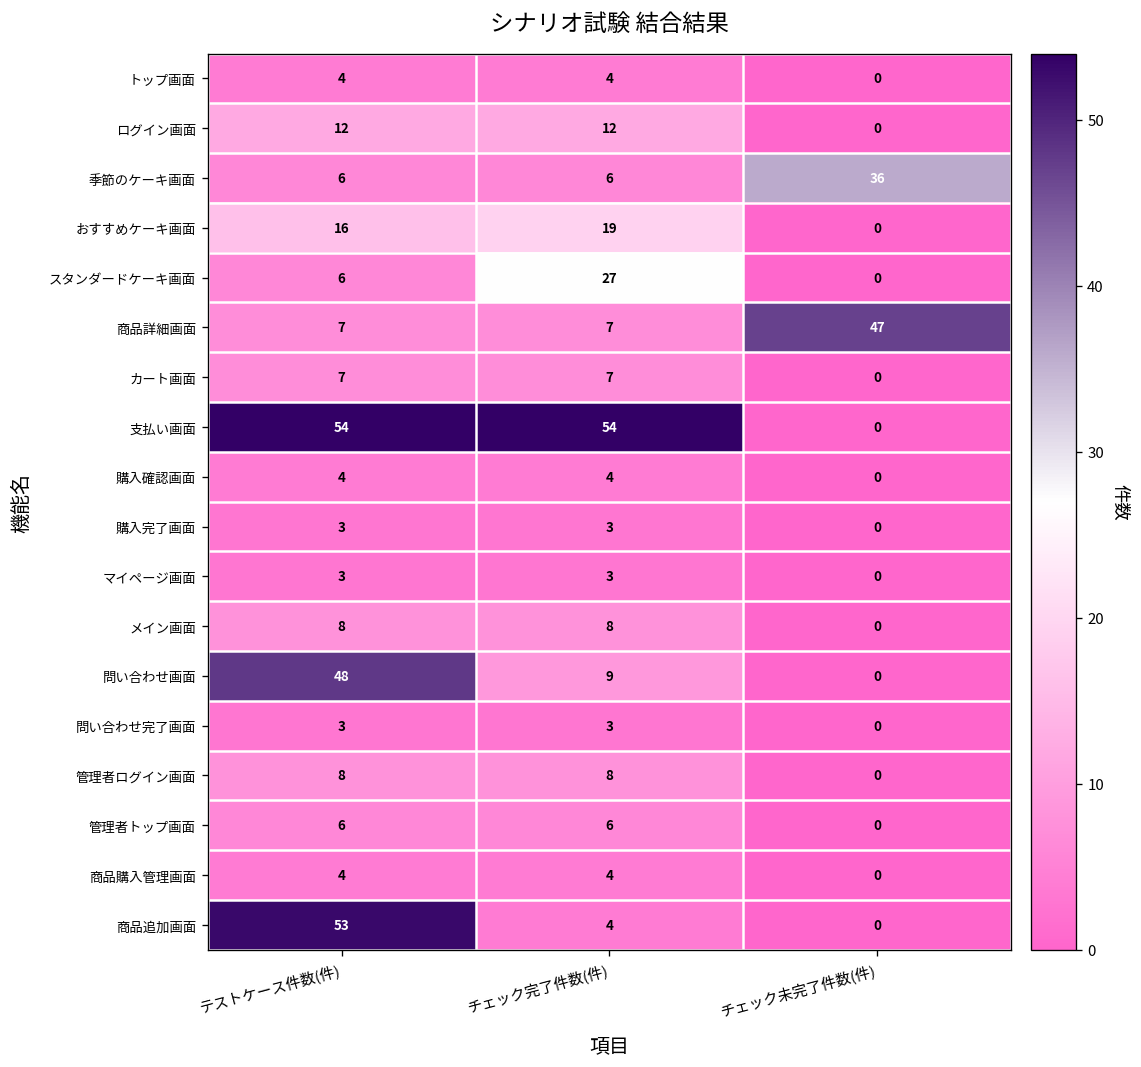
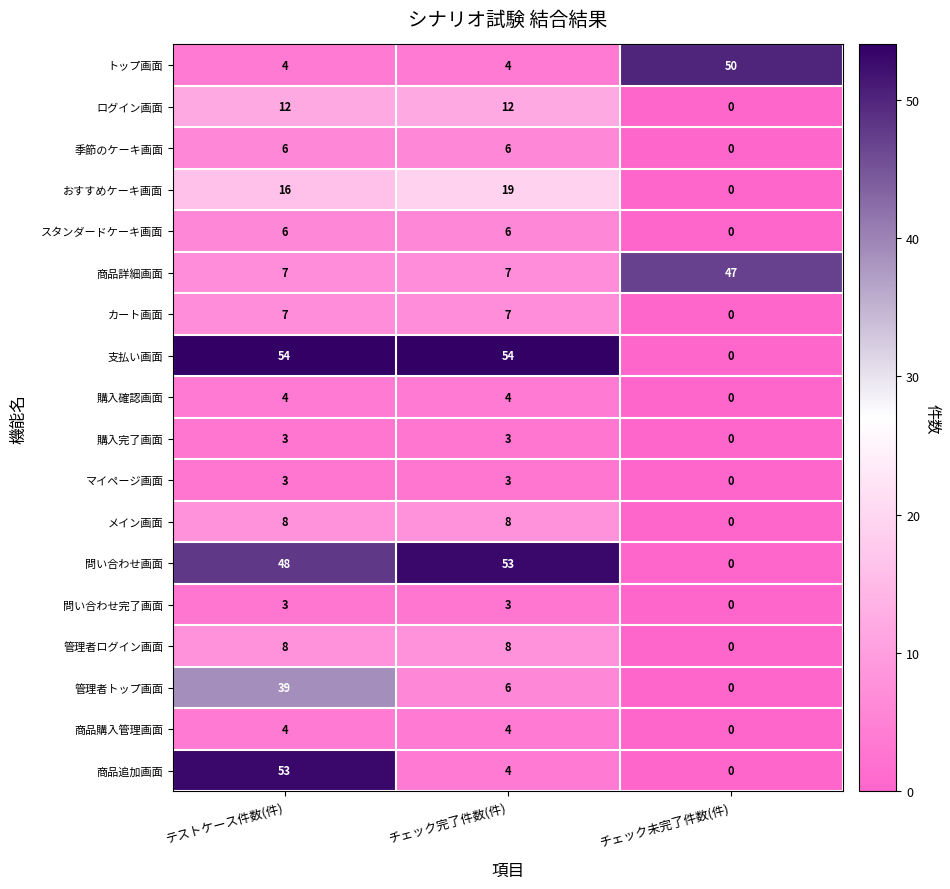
  {
    "トップ画面": {
      "テストケース件数(件)": 4,
      "チェック完了件数(件)": 4,
-     "チェック未完了件数(件)": 0
+     "チェック未完了件数(件)": 50
    },
    "ログイン画面": {
      "テストケース件数(件)": 12,
      "チェック完了件数(件)": 12,
      "チェック未完了件数(件)": 0
    },
    "季節のケーキ画面": {
      "テストケース件数(件)": 6,
      "チェック完了件数(件)": 6,
-     "チェック未完了件数(件)": 36
+     "チェック未完了件数(件)": 0
    },
    "おすすめケーキ画面": {
      "テストケース件数(件)": 16,
      "チェック完了件数(件)": 19,
      "チェック未完了件数(件)": 0
    },
    "スタンダードケーキ画面": {
      "テストケース件数(件)": 6,
-     "チェック完了件数(件)": 27,
+     "チェック完了件数(件)": 6,
      "チェック未完了件数(件)": 0
    },
    "商品詳細画面": {
      "テストケース件数(件)": 7,
      "チェック完了件数(件)": 7,
      "チェック未完了件数(件)": 47
    },
    "カート画面": {
      "テストケース件数(件)": 7,
      "チェック完了件数(件)": 7,
      "チェック未完了件数(件)": 0
    },
    "支払い画面": {
      "テストケース件数(件)": 54,
      "チェック完了件数(件)": 54,
      "チェック未完了件数(件)": 0
    },
    "購入確認画面": {
      "テストケース件数(件)": 4,
      "チェック完了件数(件)": 4,
      "チェック未完了件数(件)": 0
    },
    "購入完了画面": {
      "テストケース件数(件)": 3,
      "チェック完了件数(件)": 3,
      "チェック未完了件数(件)": 0
    },
    "マイページ画面": {
      "テストケース件数(件)": 3,
      "チェック完了件数(件)": 3,
      "チェック未完了件数(件)": 0
    },
    "メイン画面": {
      "テストケース件数(件)": 8,
      "チェック完了件数(件)": 8,
      "チェック未完了件数(件)": 0
    },
    "問い合わせ画面": {
      "テストケース件数(件)": 48,
-     "チェック完了件数(件)": 9,
+     "チェック完了件数(件)": 53,
      "チェック未完了件数(件)": 0
    },
    "問い合わせ完了画面": {
      "テストケース件数(件)": 3,
      "チェック完了件数(件)": 3,
      "チェック未完了件数(件)": 0
    },
    "管理者ログイン画面": {
      "テストケース件数(件)": 8,
      "チェック完了件数(件)": 8,
      "チェック未完了件数(件)": 0
    },
    "管理者トップ画面": {
-     "テストケース件数(件)": 6,
+     "テストケース件数(件)": 39,
      "チェック完了件数(件)": 6,
      "チェック未完了件数(件)": 0
    },
    "商品購入管理画面": {
      "テストケース件数(件)": 4,
      "チェック完了件数(件)": 4,
      "チェック未完了件数(件)": 0
    },
    "商品追加画面": {
      "テストケース件数(件)": 53,
      "チェック完了件数(件)": 4,
      "チェック未完了件数(件)": 0
    }
  }
